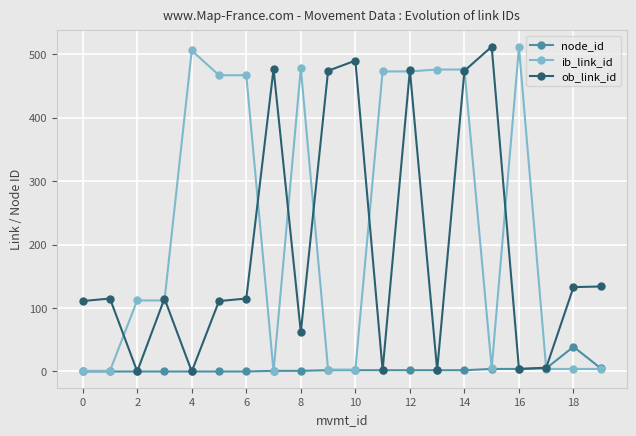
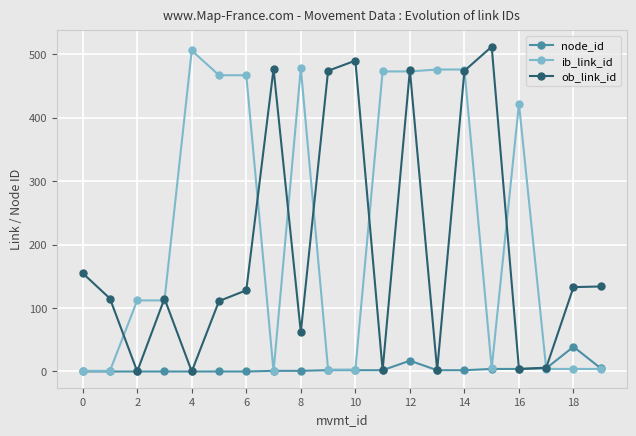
  {
    "node_id": {
      "6": 0,
      "8": 0,
-     "12": 0,
+     "12": 20,
      "14": 0,
      "18": 40
    },
    "ib_link_id": {
      "2": 110,
      "4": 510,
      "6": 470,
      "8": 480,
-     "16": 510,
+     "16": 420,
      "18": 0
    },
    "ob_link_id": {
-     "0": 110,
-     "6": 120,
+     "0": 160,
+     "6": 130,
      "8": 60,
      "10": 490,
      "18": 130
    }
  }
